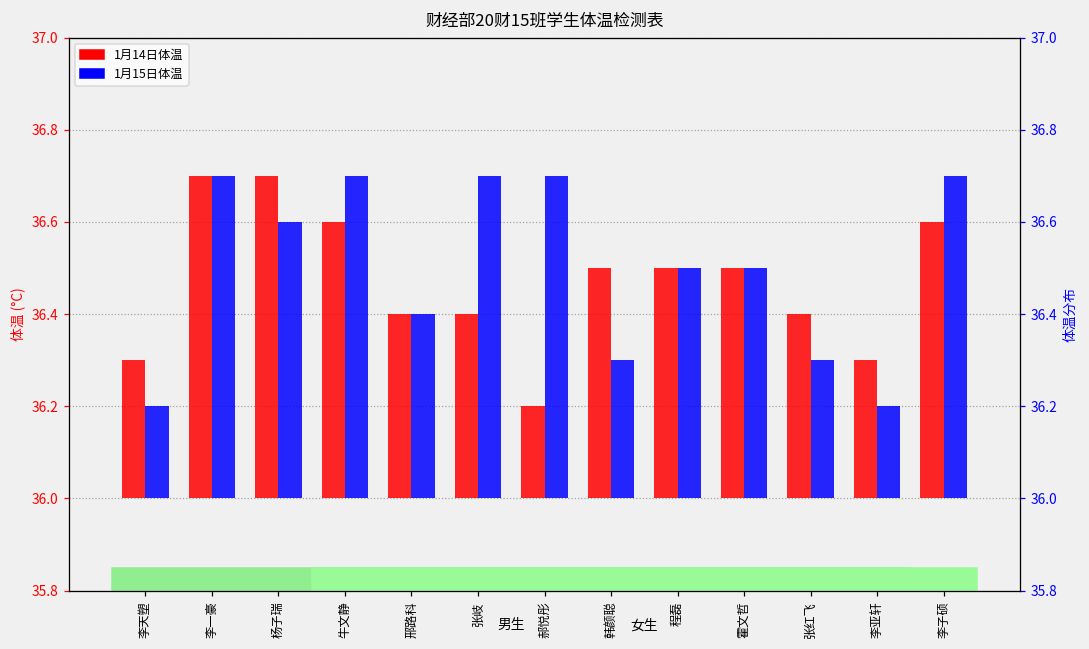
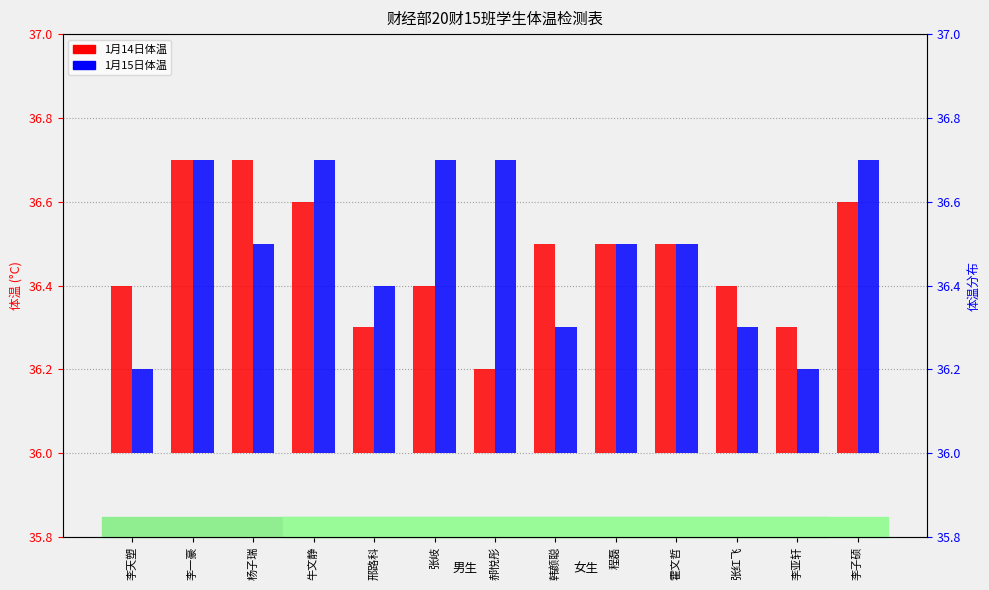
  {
    "1月14日体温": {
-     "李天塑": 36.3,
+     "李天塑": 36.4,
      "李一豪": 36.7,
      "杨子瑞": 36.7,
      "牛文静": 36.6,
-     "邢路科": 36.4,
+     "邢路科": 36.3,
      "张岐": 36.4,
      "郝悦彤": 36.2,
      "韩颜聪": 36.5,
      "程磊": 36.5,
      "霍文哲": 36.5,
      "张红飞": 36.4,
      "李亚轩": 36.3,
      "李子硕": 36.6
    },
    "1月15日体温": {
      "李天塑": 36.2,
      "李一豪": 36.7,
-     "杨子瑞": 36.6,
+     "杨子瑞": 36.5,
      "牛文静": 36.7,
      "邢路科": 36.4,
      "张岐": 36.7,
      "郝悦彤": 36.7,
      "韩颜聪": 36.3,
      "程磊": 36.5,
      "霍文哲": 36.5,
      "张红飞": 36.3,
      "李亚轩": 36.2,
      "李子硕": 36.7
    }
  }
